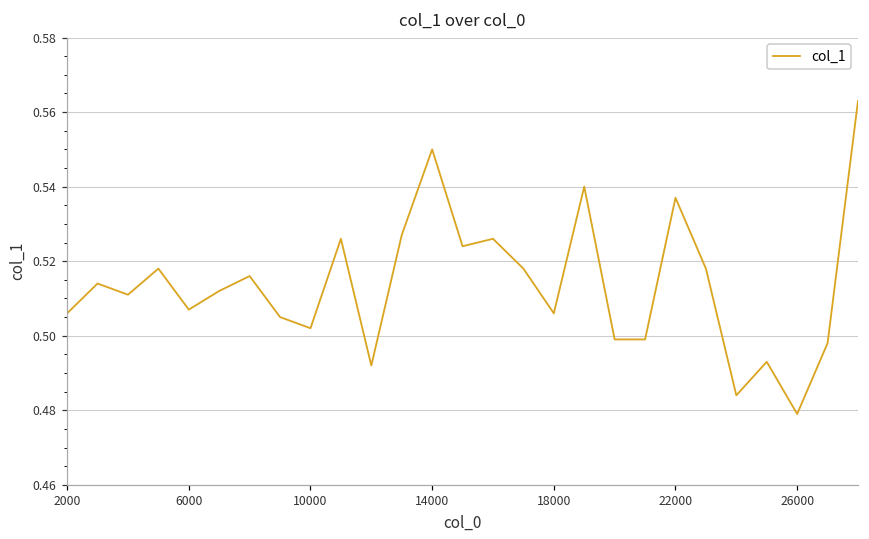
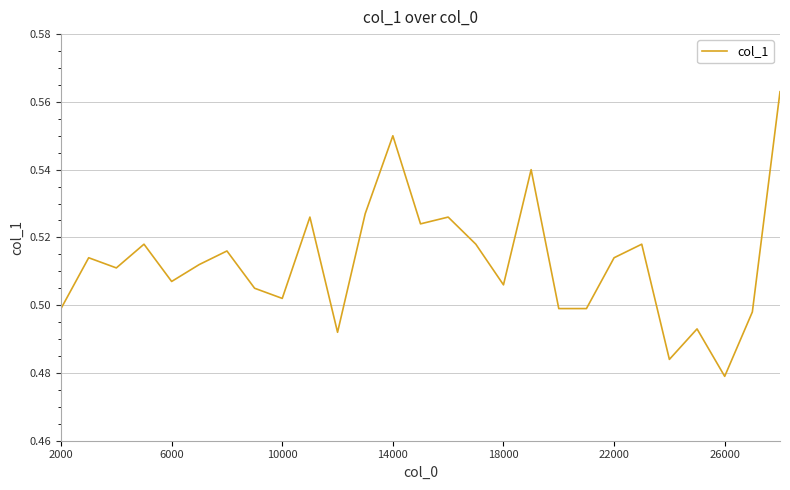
  {
-   "2000": 0.506,
+   "2000": 0.499,
    "6000": 0.507,
    "10000": 0.502,
    "14000": 0.550,
    "18000": 0.506,
-   "22000": 0.537,
+   "22000": 0.514,
    "26000": 0.479
  }
